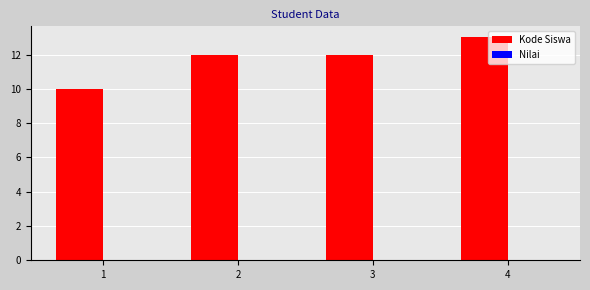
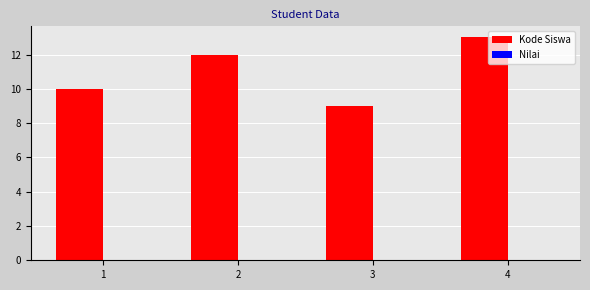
  {
    "Kode Siswa": {
      "1": 10,
      "2": 12,
-     "3": 12,
+     "3": 9,
      "4": 13
    },
    "Nilai": {
      "1": 0,
      "2": 0,
      "3": 0,
      "4": 0
    }
  }
